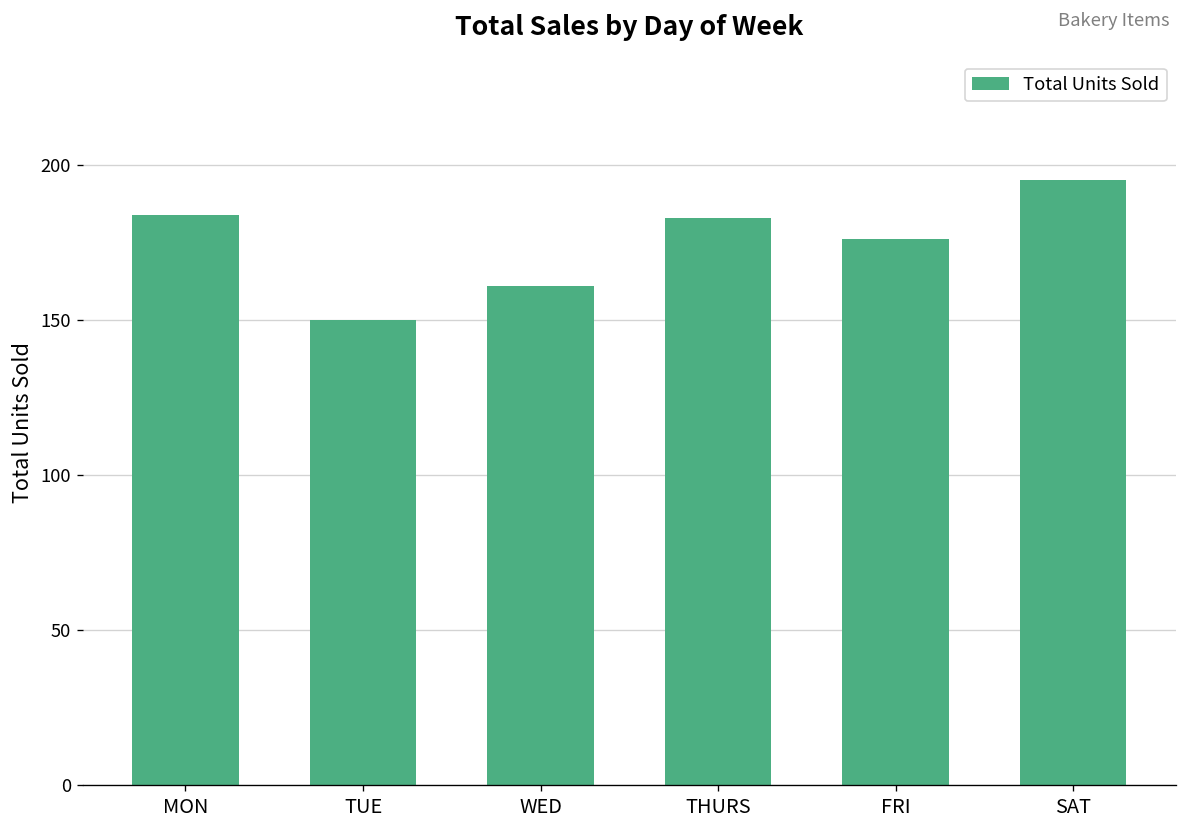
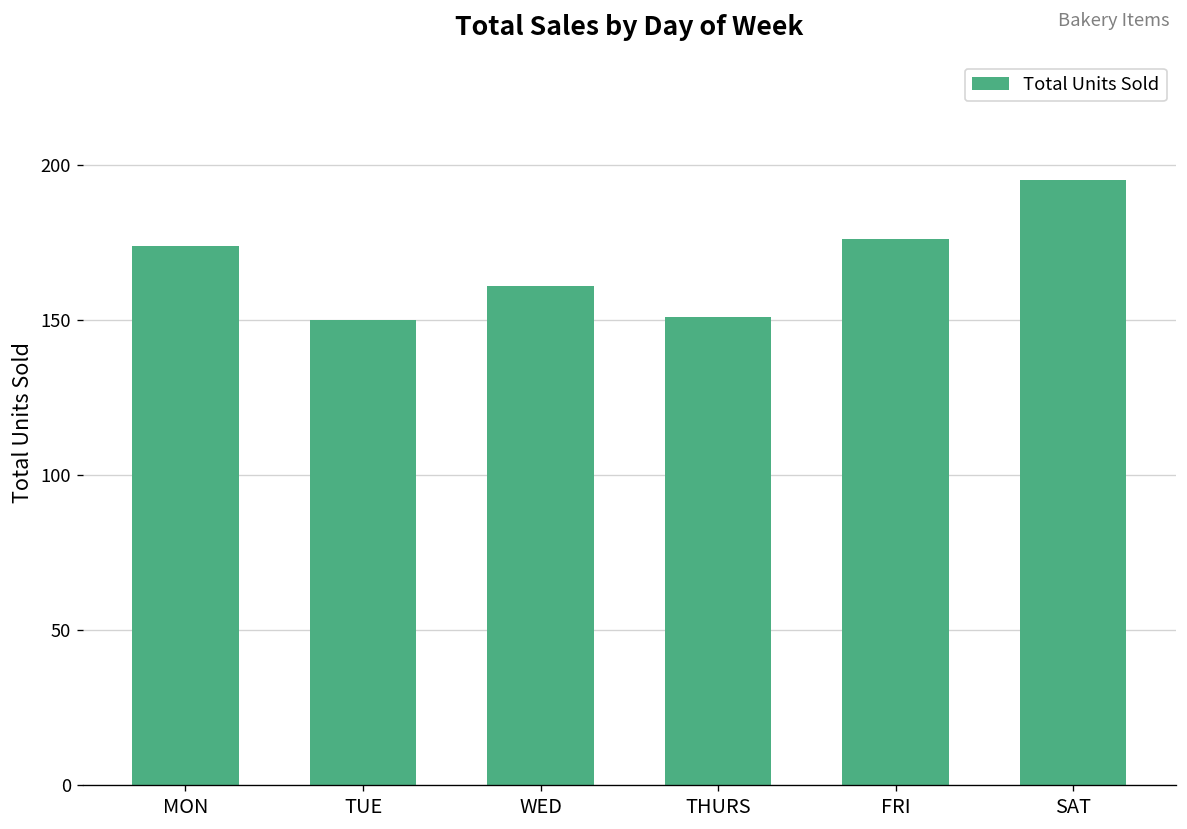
  {
-   "MON": 184,
+   "MON": 174,
    "TUE": 150,
    "WED": 161,
-   "THURS": 183,
+   "THURS": 151,
    "FRI": 176,
    "SAT": 195
  }
